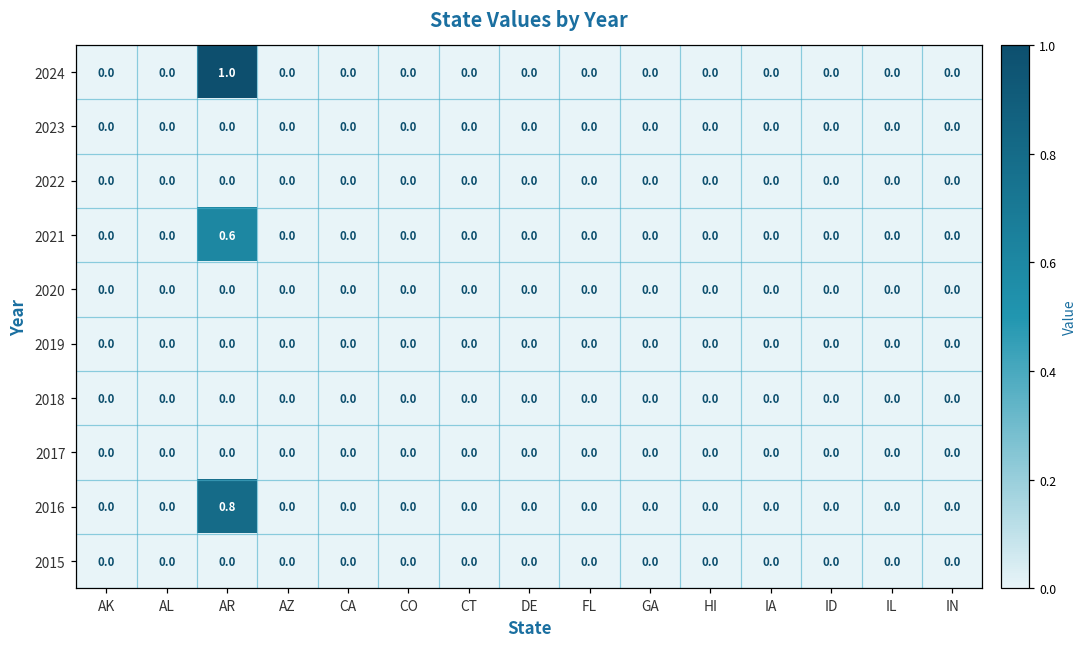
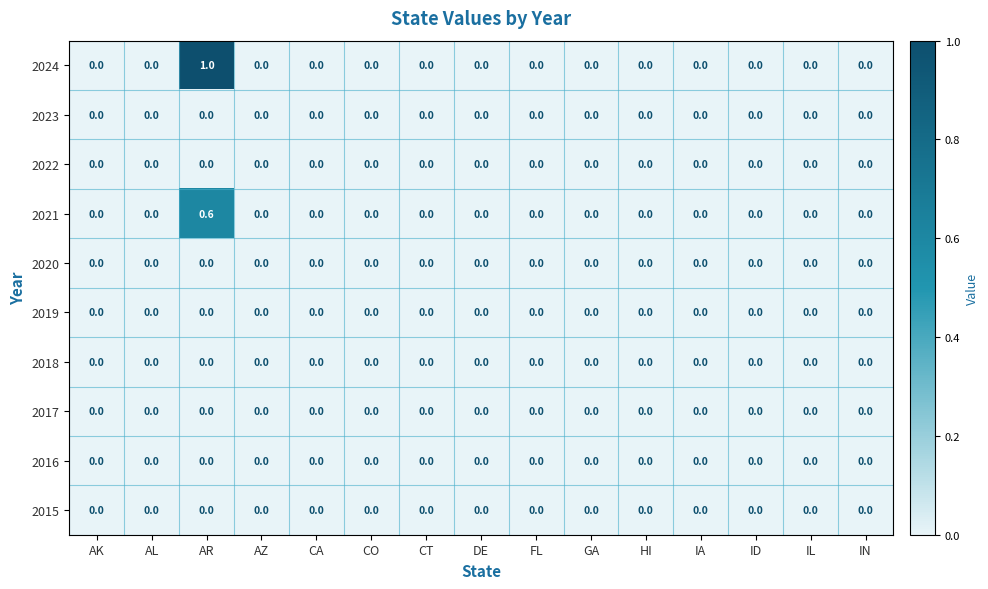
  {
    "2024": {
      "AK": 0.0,
      "AL": 0.0,
      "AR": 1.0,
      "AZ": 0.0,
      "CA": 0.0,
      "CO": 0.0,
      "CT": 0.0,
      "DE": 0.0,
      "FL": 0.0,
      "GA": 0.0,
      "HI": 0.0,
      "IA": 0.0,
      "ID": 0.0,
      "IL": 0.0,
      "IN": 0.0
    },
    "2023": {
      "AK": 0.0,
      "AL": 0.0,
      "AR": 0.0,
      "AZ": 0.0,
      "CA": 0.0,
      "CO": 0.0,
      "CT": 0.0,
      "DE": 0.0,
      "FL": 0.0,
      "GA": 0.0,
      "HI": 0.0,
      "IA": 0.0,
      "ID": 0.0,
      "IL": 0.0,
      "IN": 0.0
    },
    "2022": {
      "AK": 0.0,
      "AL": 0.0,
      "AR": 0.0,
      "AZ": 0.0,
      "CA": 0.0,
      "CO": 0.0,
      "CT": 0.0,
      "DE": 0.0,
      "FL": 0.0,
      "GA": 0.0,
      "HI": 0.0,
      "IA": 0.0,
      "ID": 0.0,
      "IL": 0.0,
      "IN": 0.0
    },
    "2021": {
      "AK": 0.0,
      "AL": 0.0,
      "AR": 0.6,
      "AZ": 0.0,
      "CA": 0.0,
      "CO": 0.0,
      "CT": 0.0,
      "DE": 0.0,
      "FL": 0.0,
      "GA": 0.0,
      "HI": 0.0,
      "IA": 0.0,
      "ID": 0.0,
      "IL": 0.0,
      "IN": 0.0
    },
    "2020": {
      "AK": 0.0,
      "AL": 0.0,
      "AR": 0.0,
      "AZ": 0.0,
      "CA": 0.0,
      "CO": 0.0,
      "CT": 0.0,
      "DE": 0.0,
      "FL": 0.0,
      "GA": 0.0,
      "HI": 0.0,
      "IA": 0.0,
      "ID": 0.0,
      "IL": 0.0,
      "IN": 0.0
    },
    "2019": {
      "AK": 0.0,
      "AL": 0.0,
      "AR": 0.0,
      "AZ": 0.0,
      "CA": 0.0,
      "CO": 0.0,
      "CT": 0.0,
      "DE": 0.0,
      "FL": 0.0,
      "GA": 0.0,
      "HI": 0.0,
      "IA": 0.0,
      "ID": 0.0,
      "IL": 0.0,
      "IN": 0.0
    },
    "2018": {
      "AK": 0.0,
      "AL": 0.0,
      "AR": 0.0,
      "AZ": 0.0,
      "CA": 0.0,
      "CO": 0.0,
      "CT": 0.0,
      "DE": 0.0,
      "FL": 0.0,
      "GA": 0.0,
      "HI": 0.0,
      "IA": 0.0,
      "ID": 0.0,
      "IL": 0.0,
      "IN": 0.0
    },
    "2017": {
      "AK": 0.0,
      "AL": 0.0,
      "AR": 0.0,
      "AZ": 0.0,
      "CA": 0.0,
      "CO": 0.0,
      "CT": 0.0,
      "DE": 0.0,
      "FL": 0.0,
      "GA": 0.0,
      "HI": 0.0,
      "IA": 0.0,
      "ID": 0.0,
      "IL": 0.0,
      "IN": 0.0
    },
    "2016": {
      "AK": 0.0,
      "AL": 0.0,
-     "AR": 0.8,
+     "AR": 0.0,
      "AZ": 0.0,
      "CA": 0.0,
      "CO": 0.0,
      "CT": 0.0,
      "DE": 0.0,
      "FL": 0.0,
      "GA": 0.0,
      "HI": 0.0,
      "IA": 0.0,
      "ID": 0.0,
      "IL": 0.0,
      "IN": 0.0
    },
    "2015": {
      "AK": 0.0,
      "AL": 0.0,
      "AR": 0.0,
      "AZ": 0.0,
      "CA": 0.0,
      "CO": 0.0,
      "CT": 0.0,
      "DE": 0.0,
      "FL": 0.0,
      "GA": 0.0,
      "HI": 0.0,
      "IA": 0.0,
      "ID": 0.0,
      "IL": 0.0,
      "IN": 0.0
    }
  }
